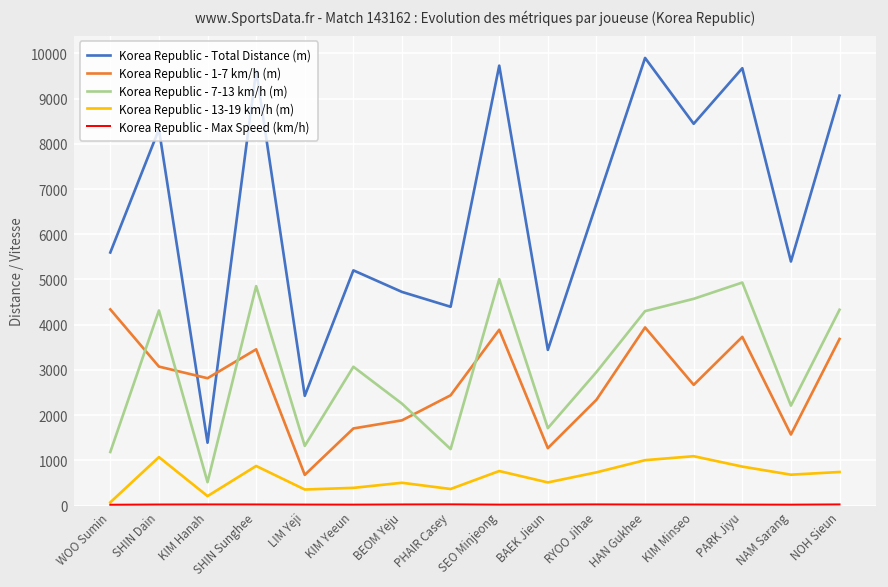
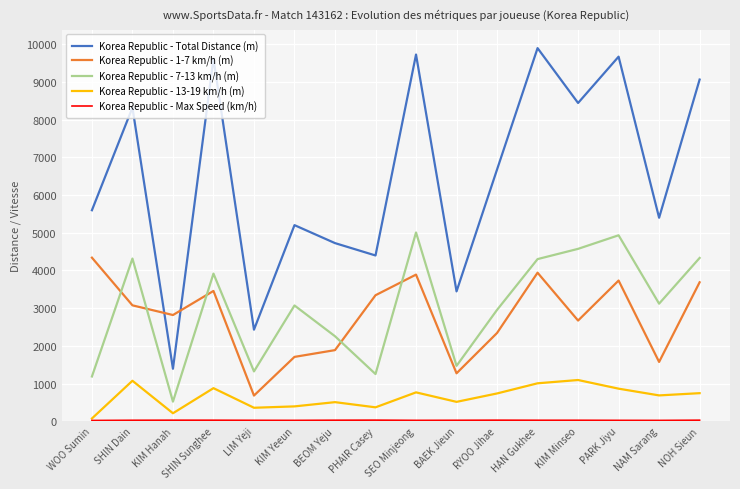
  {
    "Korea Republic - Total Distance (m)": {
      "WOO Sumin": 5600,
      "KIM Hanah": 1400,
      "LIM Yeji": 2400,
      "KIM Yeeun": 5200,
      "BEOM Yeju": 4700,
      "PHAIR Casey": 4400,
      "SEO Minjeong": 9700,
      "BAEK Jieun": 3400,
      "RYOO Jihae": 6700,
      "HAN Gukhee": 9900,
      "KIM Minseo": 8400,
      "PARK Jiyu": 9700,
      "NAM Sarang": 5400,
      "NOH Sieun": 9100
    },
    "Korea Republic - 1-7 km/h (m)": {
      "WOO Sumin": 4300,
      "SHIN Dain": 3100,
      "KIM Hanah": 2800,
      "SHIN Sunghee": 3500,
      "LIM Yeji": 700,
      "KIM Yeeun": 1700,
      "BEOM Yeju": 1900,
-     "PHAIR Casey": 2400,
+     "PHAIR Casey": 3300,
      "SEO Minjeong": 3900,
      "BAEK Jieun": 1300,
      "RYOO Jihae": 2300,
      "HAN Gukhee": 3900,
      "KIM Minseo": 2700,
      "PARK Jiyu": 3700,
      "NAM Sarang": 1600,
      "NOH Sieun": 3700
    },
    "Korea Republic - 7-13 km/h (m)": {
      "WOO Sumin": 1200,
      "SHIN Dain": 4300,
      "KIM Hanah": 500,
-     "SHIN Sunghee": 4900,
+     "SHIN Sunghee": 3900,
      "LIM Yeji": 1300,
      "KIM Yeeun": 3100,
      "BEOM Yeju": 2300,
      "PHAIR Casey": 1300,
      "SEO Minjeong": 5000,
-     "BAEK Jieun": 1700,
+     "BAEK Jieun": 1500,
      "RYOO Jihae": 3000,
      "HAN Gukhee": 4300,
      "KIM Minseo": 4600,
      "PARK Jiyu": 4900,
-     "NAM Sarang": 2200,
+     "NAM Sarang": 3100,
      "NOH Sieun": 4300
    },
    "Korea Republic - 13-19 km/h (m)": {
      "SHIN Dain": 1100,
      "KIM Hanah": 200,
      "SHIN Sunghee": 900,
      "LIM Yeji": 400,
      "KIM Yeeun": 400,
      "BEOM Yeju": 500,
      "PHAIR Casey": 400,
      "SEO Minjeong": 800,
      "BAEK Jieun": 500,
      "RYOO Jihae": 700,
      "HAN Gukhee": 1000,
      "KIM Minseo": 1100,
      "PARK Jiyu": 900,
      "NAM Sarang": 700,
      "NOH Sieun": 700
    },
    "Korea Republic - Max Speed (km/h)": {
      "SHIN Dain": 0,
      "KIM Hanah": 0,
      "SHIN Sunghee": 0,
      "LIM Yeji": 0,
      "KIM Yeeun": 0,
      "BEOM Yeju": 0,
      "PHAIR Casey": 0,
      "SEO Minjeong": 0,
      "BAEK Jieun": 0,
      "RYOO Jihae": 0,
      "HAN Gukhee": 0,
      "KIM Minseo": 0,
      "PARK Jiyu": 0,
      "NAM Sarang": 0,
      "NOH Sieun": 0
    }
  }
